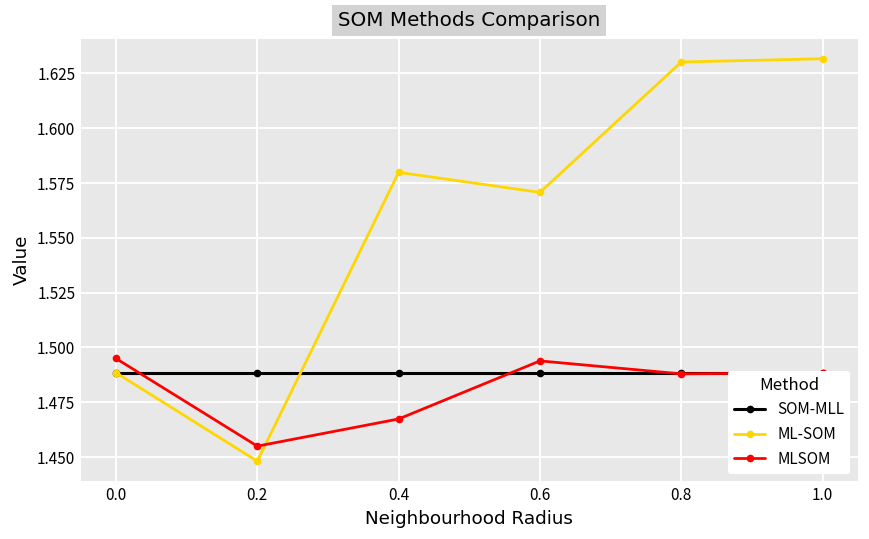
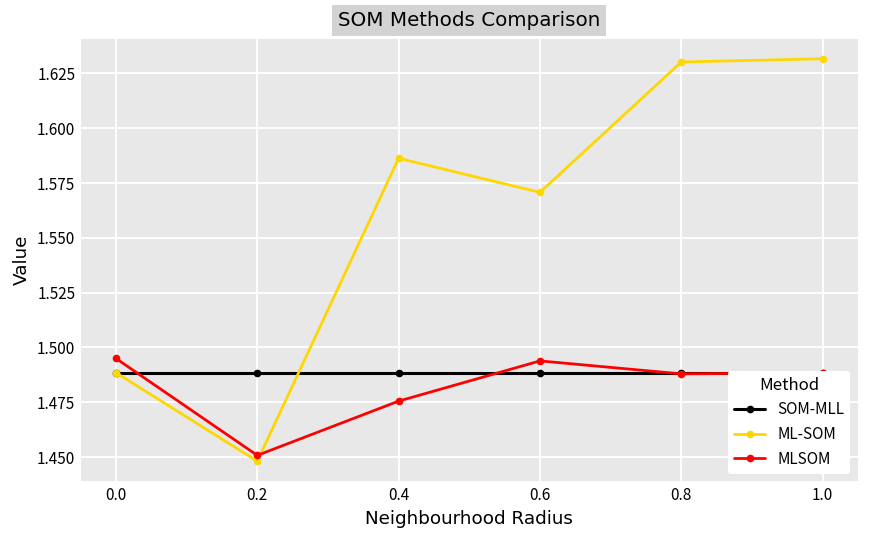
  {
    "SOM-MLL": {
      "0.2": 1.488,
      "0.4": 1.488,
      "0.6": 1.488
    },
    "ML-SOM": {
      "0.2": 1.448,
-     "0.4": 1.580,
+     "0.4": 1.586,
      "0.6": 1.571,
      "0.8": 1.630,
      "1.0": 1.632
    },
    "MLSOM": {
      "0.0": 1.495,
-     "0.2": 1.455,
-     "0.4": 1.467,
+     "0.2": 1.451,
+     "0.4": 1.476,
      "0.6": 1.494
    }
  }
